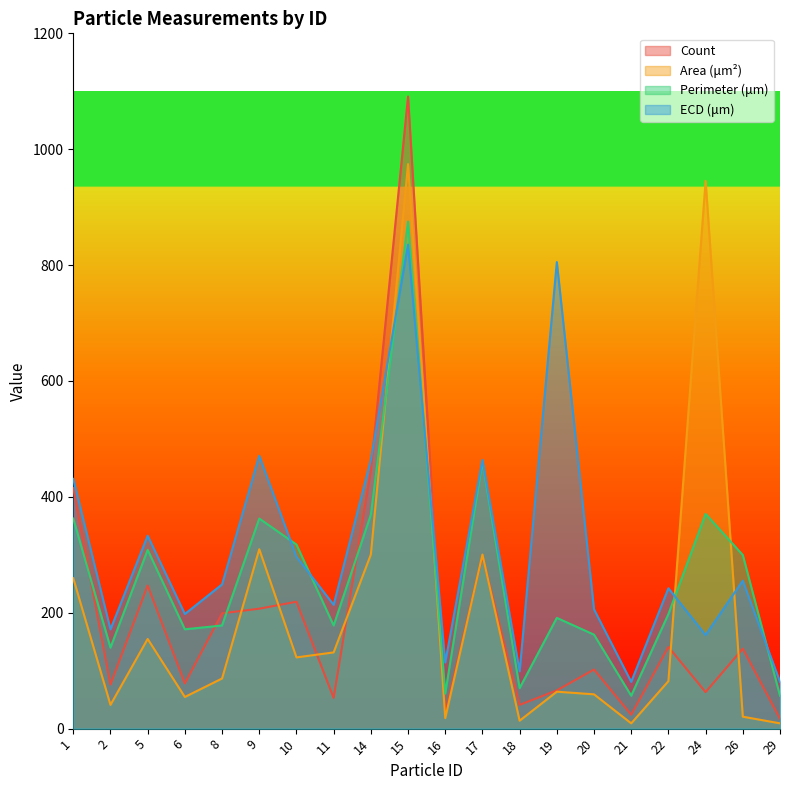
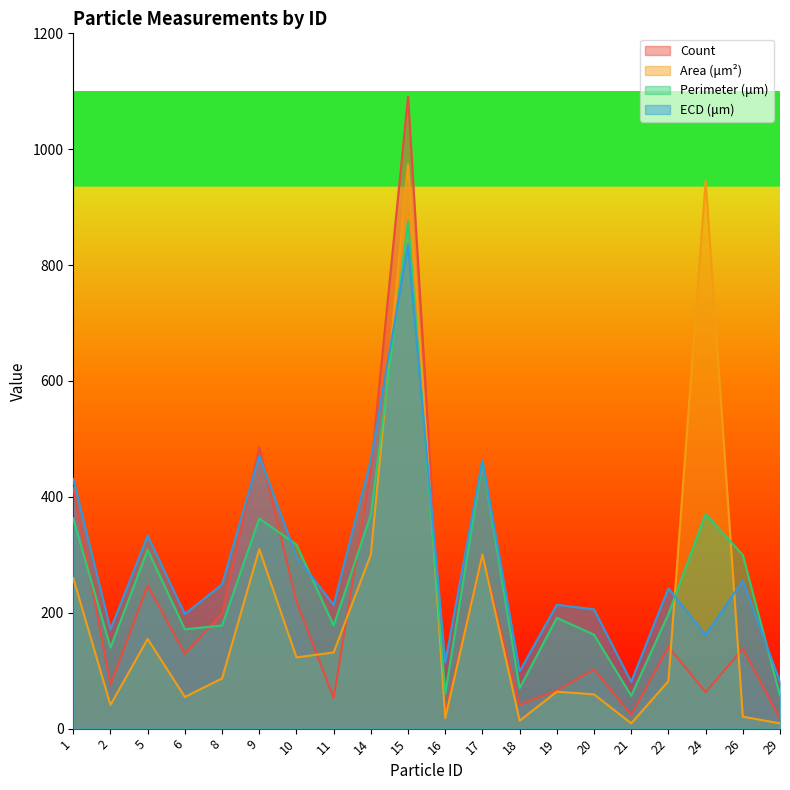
  {
    "Count": {
      "1": 420,
      "2": 80,
      "5": 250,
-     "6": 80,
+     "6": 130,
      "8": 200,
-     "9": 210,
+     "9": 490,
      "10": 220,
      "11": 50,
      "14": 450,
      "15": 1090,
      "16": 30,
      "18": 40,
      "20": 100,
      "21": 20,
      "22": 140,
      "24": 60,
      "26": 140,
      "29": 20
    },
    "Area (μm²)": {
      "1": 260,
      "2": 40,
      "5": 150,
      "6": 50,
      "8": 90,
      "9": 310,
      "10": 120,
      "11": 130,
      "14": 300,
      "15": 970,
      "16": 20,
      "18": 10,
      "20": 60,
      "21": 10,
      "22": 80,
      "24": 950,
      "26": 20,
      "29": 10
    },
    "Perimeter (μm)": {
      "1": 360,
      "2": 140,
      "5": 310,
      "6": 170,
      "8": 180,
      "9": 360,
      "10": 320,
      "11": 180,
      "14": 370,
      "15": 880,
      "16": 60,
      "18": 70,
      "19": 190,
      "20": 160,
      "21": 60,
      "22": 200,
      "24": 370,
      "26": 300,
      "29": 60
    },
    "ECD (μm)": {
      "1": 430,
      "2": 170,
      "5": 330,
      "6": 200,
      "8": 250,
      "9": 470,
      "10": 300,
      "11": 210,
      "14": 460,
      "15": 840,
      "16": 110,
      "18": 100,
-     "19": 810,
+     "19": 210,
      "20": 210,
      "21": 80,
      "22": 240,
      "24": 160,
      "26": 260,
      "29": 80
    }
  }
